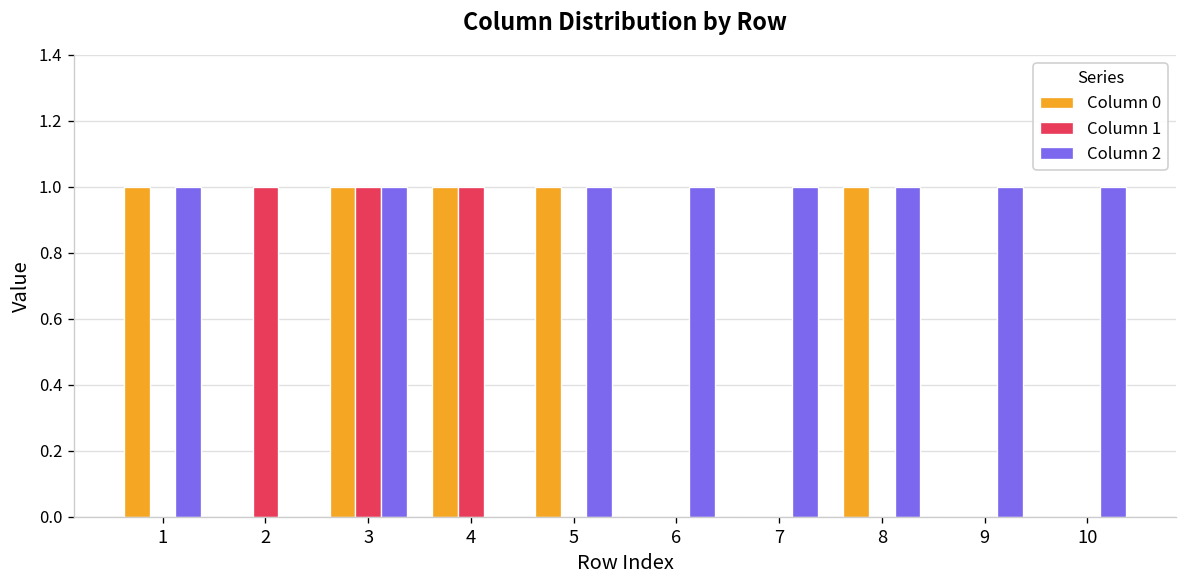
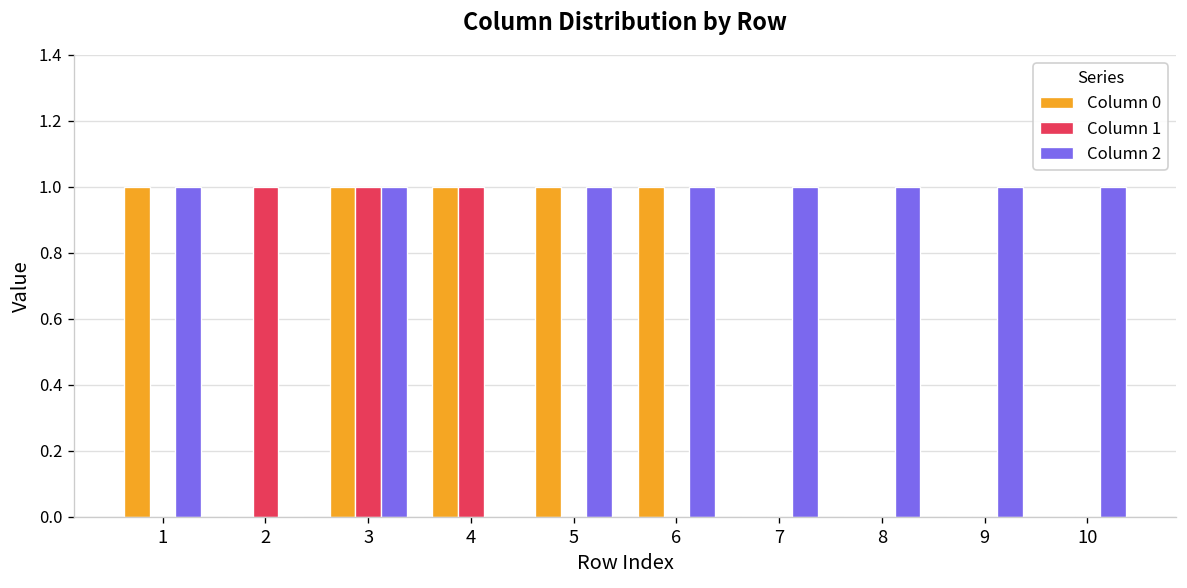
  {
    "Column 0": {
      "1": 1,
      "2": 0,
      "3": 1,
      "4": 1,
      "5": 1,
-     "6": 0,
+     "6": 1,
      "7": 0,
-     "8": 1,
+     "8": 0,
      "9": 0,
      "10": 0
    },
    "Column 1": {
      "1": 0,
      "2": 1,
      "3": 1,
      "4": 1,
      "5": 0,
      "6": 0,
      "7": 0,
      "8": 0,
      "9": 0,
      "10": 0
    },
    "Column 2": {
      "1": 1,
      "2": 0,
      "3": 1,
      "4": 0,
      "5": 1,
      "6": 1,
      "7": 1,
      "8": 1,
      "9": 1,
      "10": 1
    }
  }
